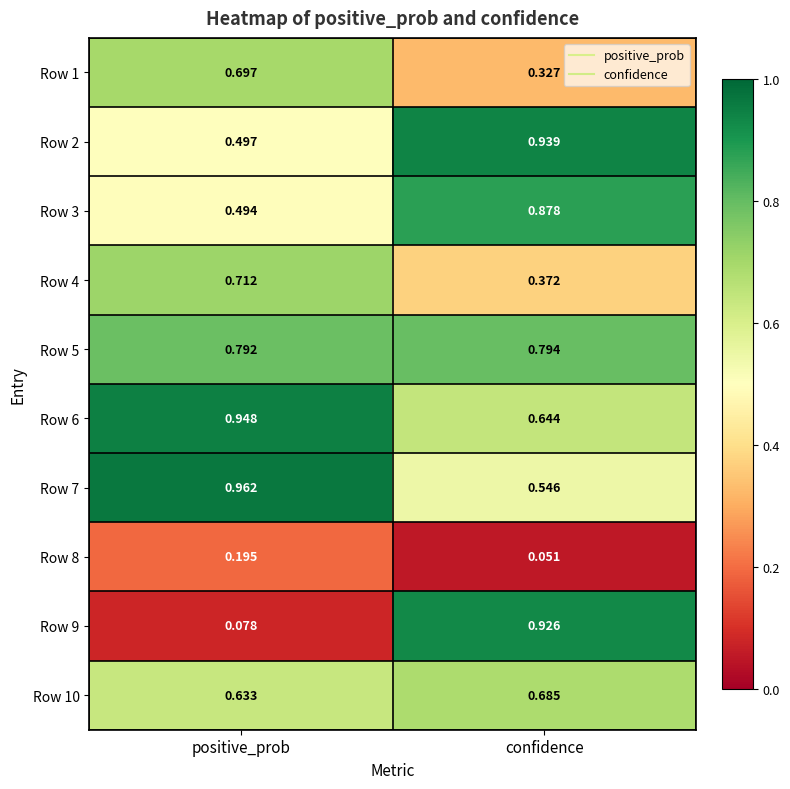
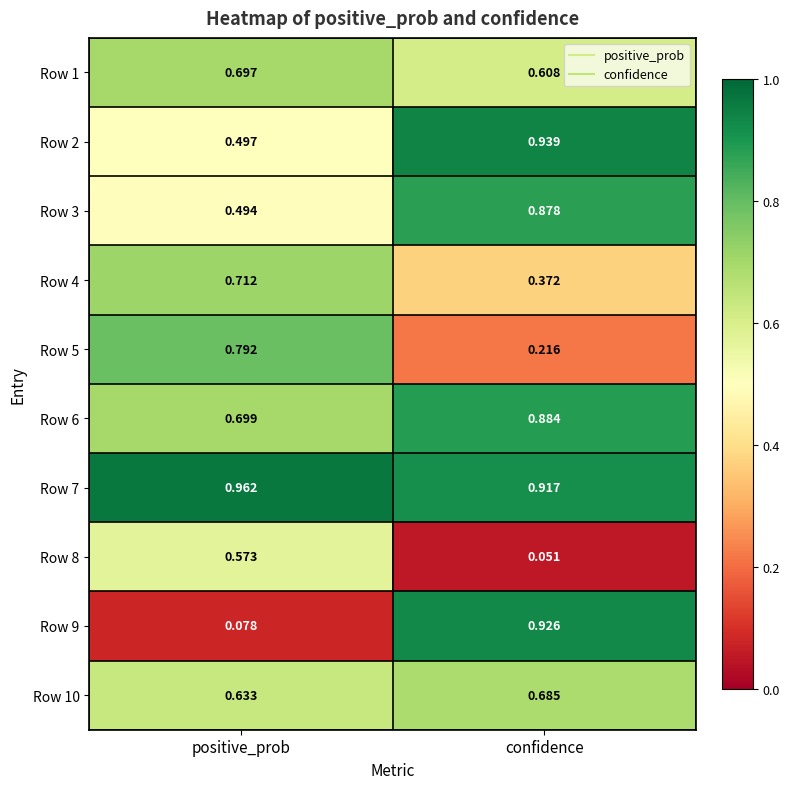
  {
    "Row 1": {
      "positive_prob": 0.697,
-     "confidence": 0.327
+     "confidence": 0.608
    },
    "Row 2": {
      "positive_prob": 0.497,
      "confidence": 0.939
    },
    "Row 3": {
      "positive_prob": 0.494,
      "confidence": 0.878
    },
    "Row 4": {
      "positive_prob": 0.712,
      "confidence": 0.372
    },
    "Row 5": {
      "positive_prob": 0.792,
-     "confidence": 0.794
+     "confidence": 0.216
    },
    "Row 6": {
-     "positive_prob": 0.948,
-     "confidence": 0.644
+     "positive_prob": 0.699,
+     "confidence": 0.884
    },
    "Row 7": {
      "positive_prob": 0.962,
-     "confidence": 0.546
+     "confidence": 0.917
    },
    "Row 8": {
-     "positive_prob": 0.195,
+     "positive_prob": 0.573,
      "confidence": 0.051
    },
    "Row 9": {
      "positive_prob": 0.078,
      "confidence": 0.926
    },
    "Row 10": {
      "positive_prob": 0.633,
      "confidence": 0.685
    }
  }
